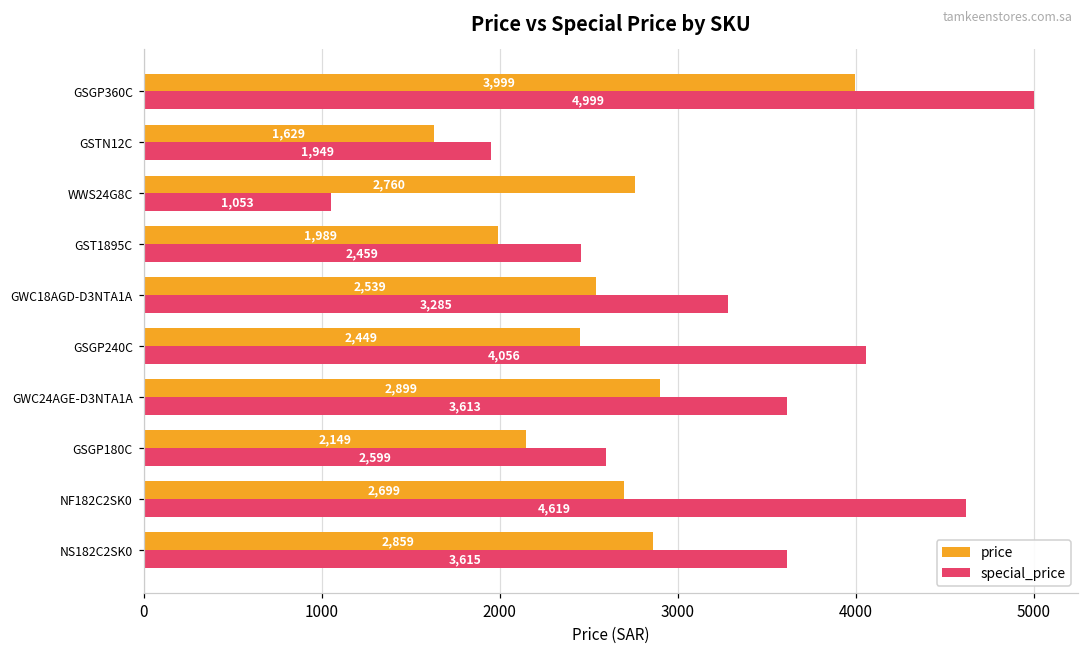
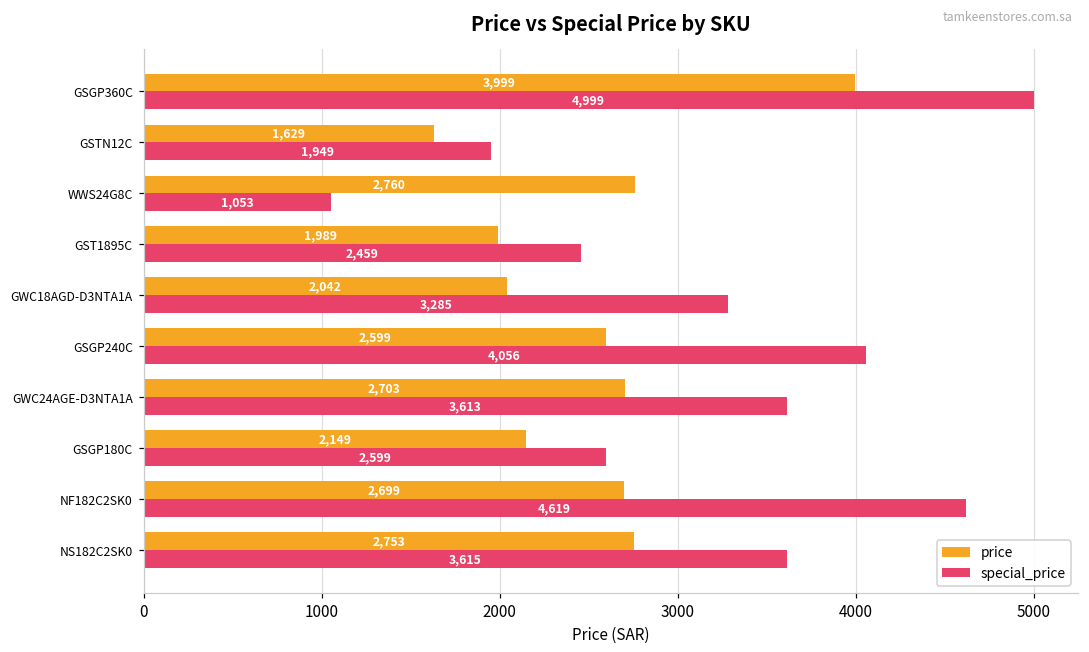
  {
    "price": {
      "GSGP360C": "3,999",
      "GSTN12C": "1,629",
      "WWS24G8C": "2,760",
      "GST1895C": "1,989",
-     "GWC18AGD-D3NTA1A": "2,539",
-     "GSGP240C": "2,449",
-     "GWC24AGE-D3NTA1A": "2,899",
+     "GWC18AGD-D3NTA1A": "2,042",
+     "GSGP240C": "2,599",
+     "GWC24AGE-D3NTA1A": "2,703",
      "GSGP180C": "2,149",
      "NF182C2SK0": "2,699",
-     "NS182C2SK0": "2,859"
+     "NS182C2SK0": "2,753"
    },
    "special_price": {
      "GSGP360C": "4,999",
      "GSTN12C": "1,949",
      "WWS24G8C": "1,053",
      "GST1895C": "2,459",
      "GWC18AGD-D3NTA1A": "3,285",
      "GSGP240C": "4,056",
      "GWC24AGE-D3NTA1A": "3,613",
      "GSGP180C": "2,599",
      "NF182C2SK0": "4,619",
      "NS182C2SK0": "3,615"
    }
  }
